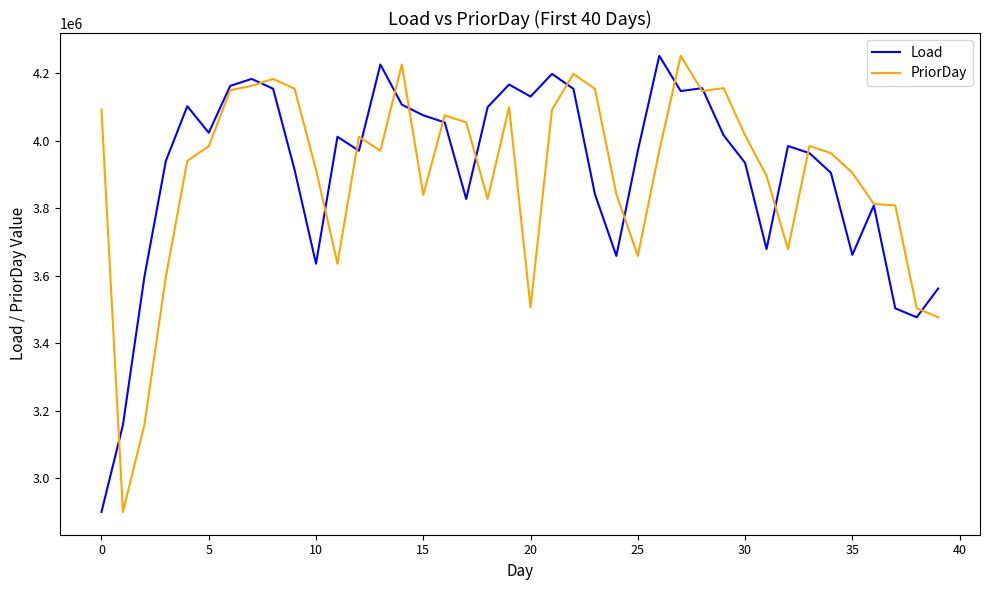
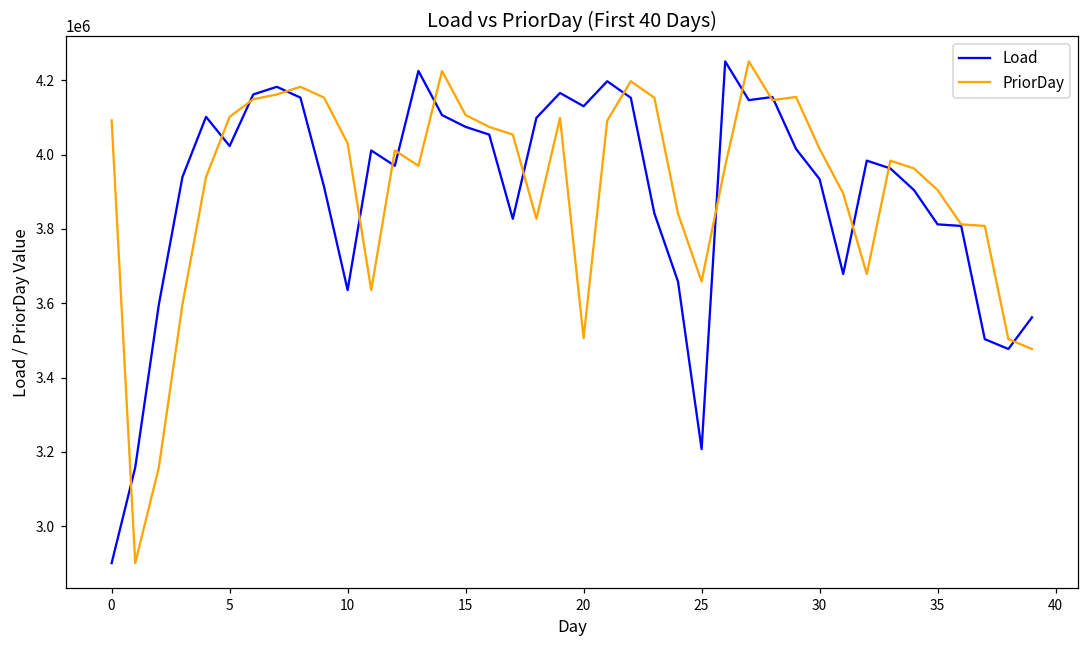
  {
    "Load": {
      "0": 2900000,
      "5": 4020000,
      "10": 3640000,
      "15": 4070000,
      "20": 4130000,
-     "25": 3970000,
+     "25": 3210000,
      "30": 3930000,
-     "35": 3660000
+     "35": 3810000
    },
    "PriorDay": {
      "0": 4090000,
-     "5": 3980000,
-     "10": 3910000,
-     "15": 3840000,
+     "5": 4100000,
+     "10": 4030000,
+     "15": 4110000,
      "20": 3510000,
      "25": 3660000,
      "30": 4020000,
      "35": 3900000
    }
  }
